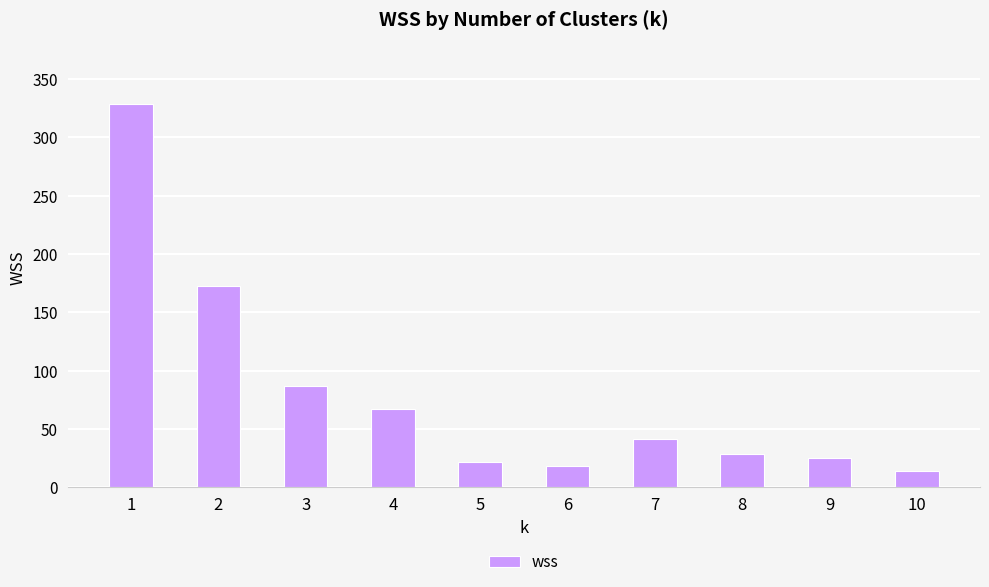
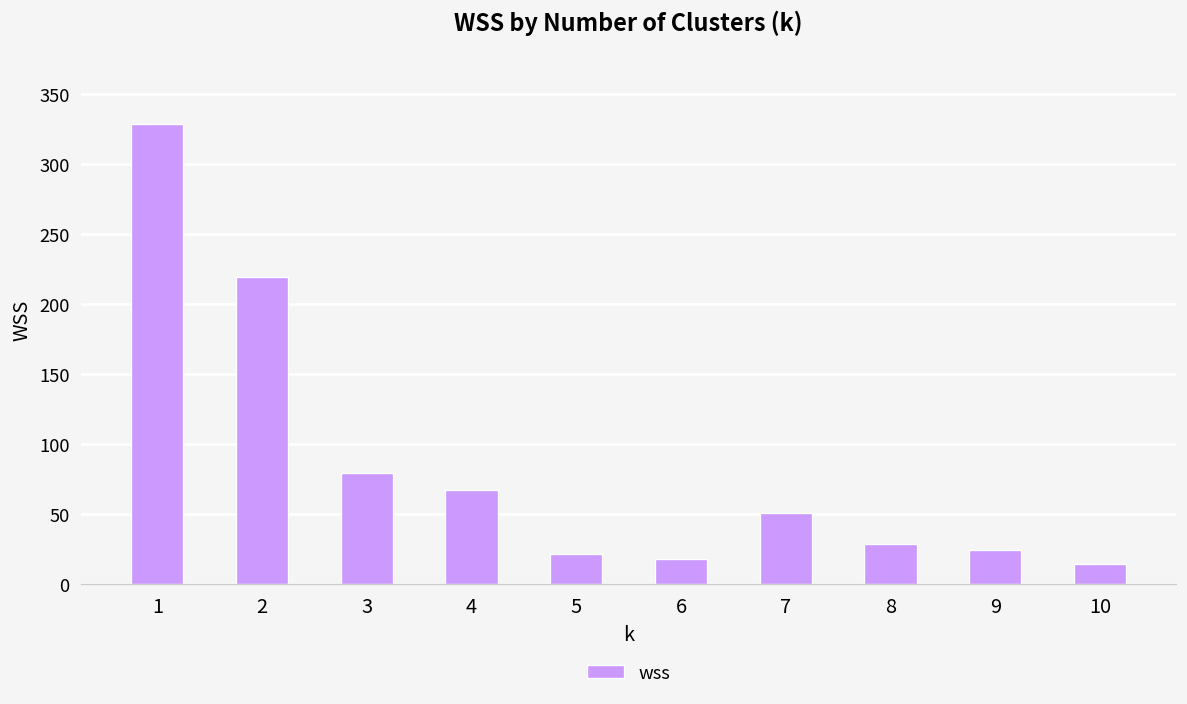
  {
    "1": 329,
-   "2": 173,
-   "3": 87,
+   "2": 219,
+   "3": 80,
    "4": 67,
    "5": 22,
    "6": 18,
-   "7": 41,
+   "7": 51,
    "8": 29,
    "9": 25,
    "10": 14
  }
